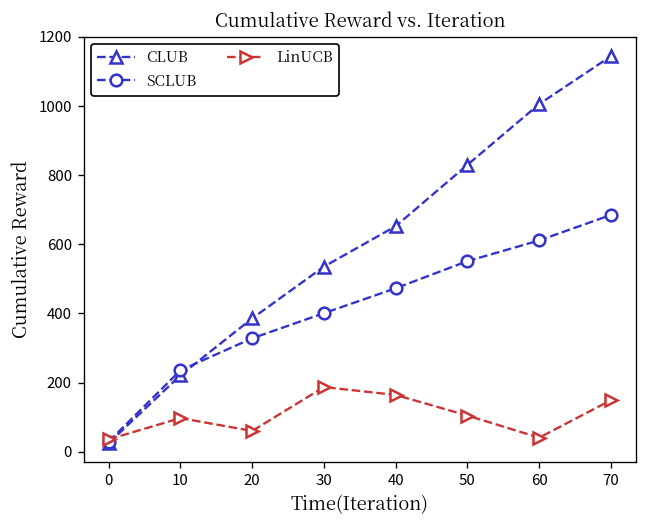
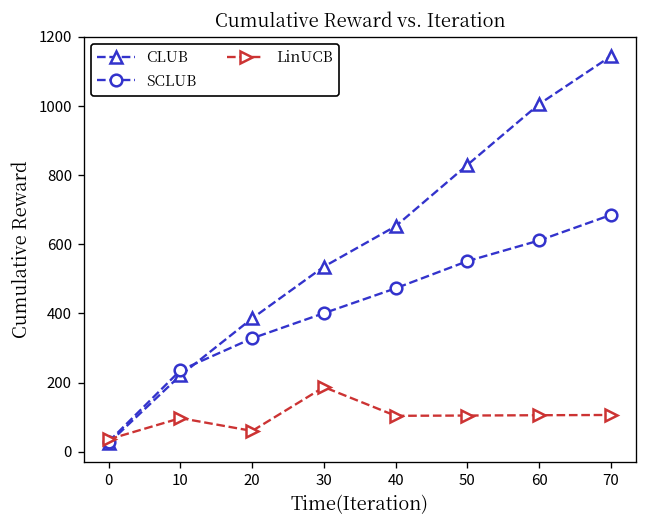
  {
    "LinUCB": {
      "10": 100,
      "20": 60,
      "30": 190,
-     "40": 160,
+     "40": 100,
      "50": 100,
-     "60": 40,
-     "70": 150
+     "60": 110,
+     "70": 110
    }
  }
